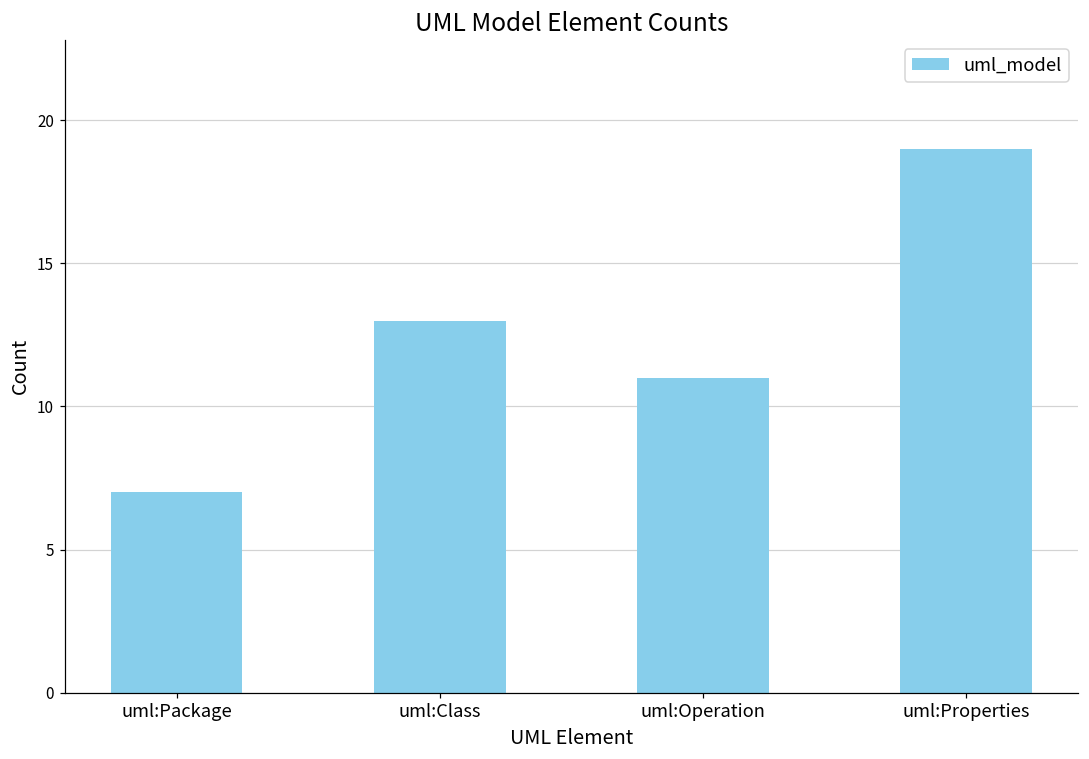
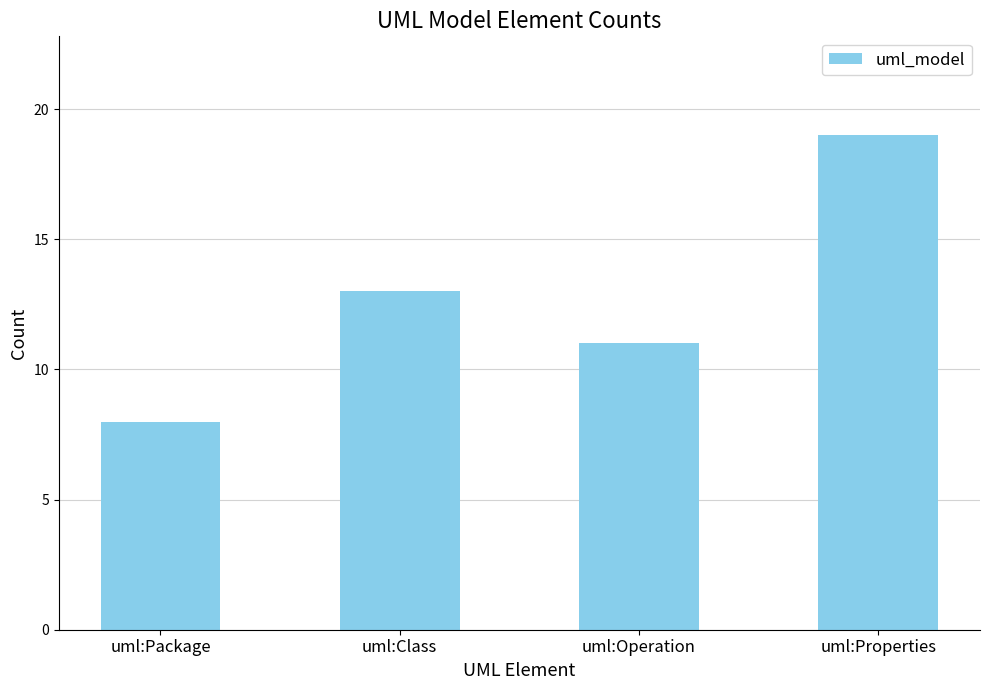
  {
-   "uml:Package": 7,
+   "uml:Package": 8,
    "uml:Class": 13,
    "uml:Operation": 11,
    "uml:Properties": 19
  }
